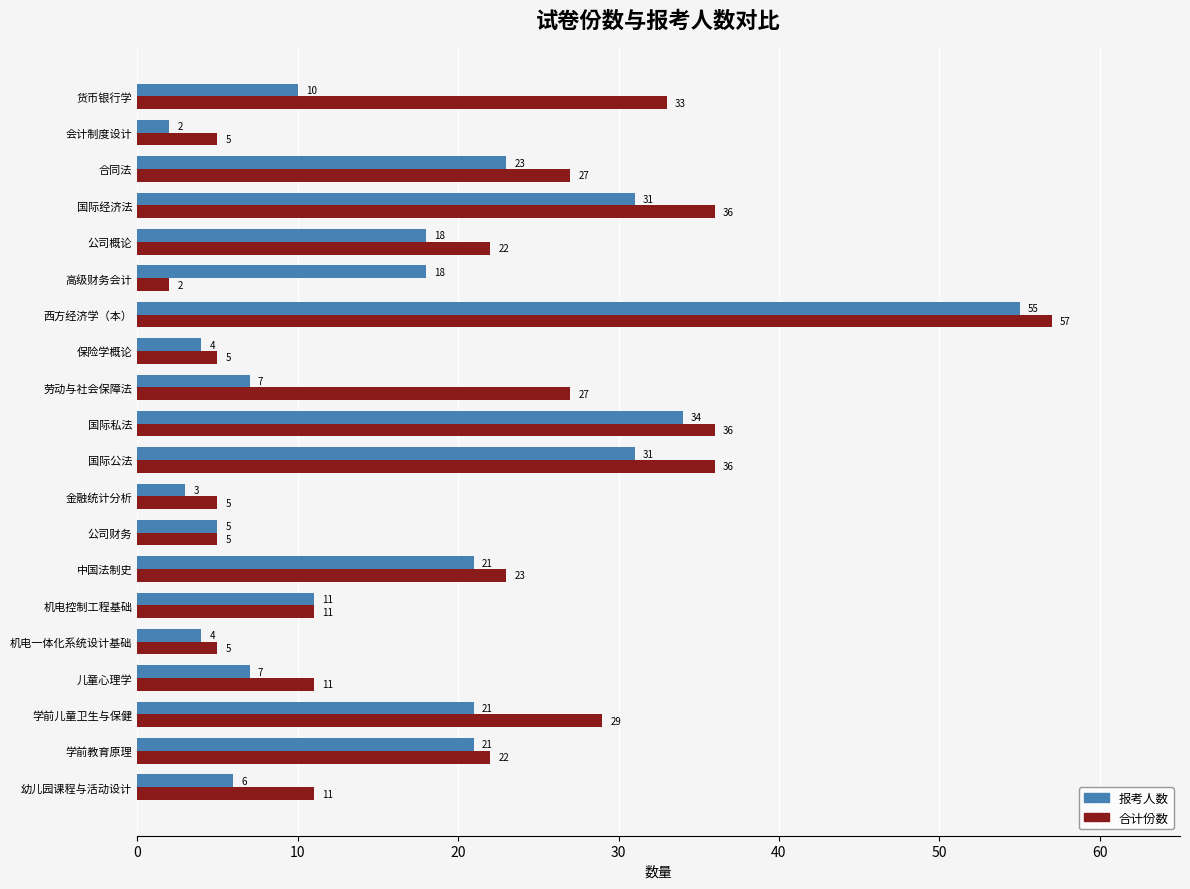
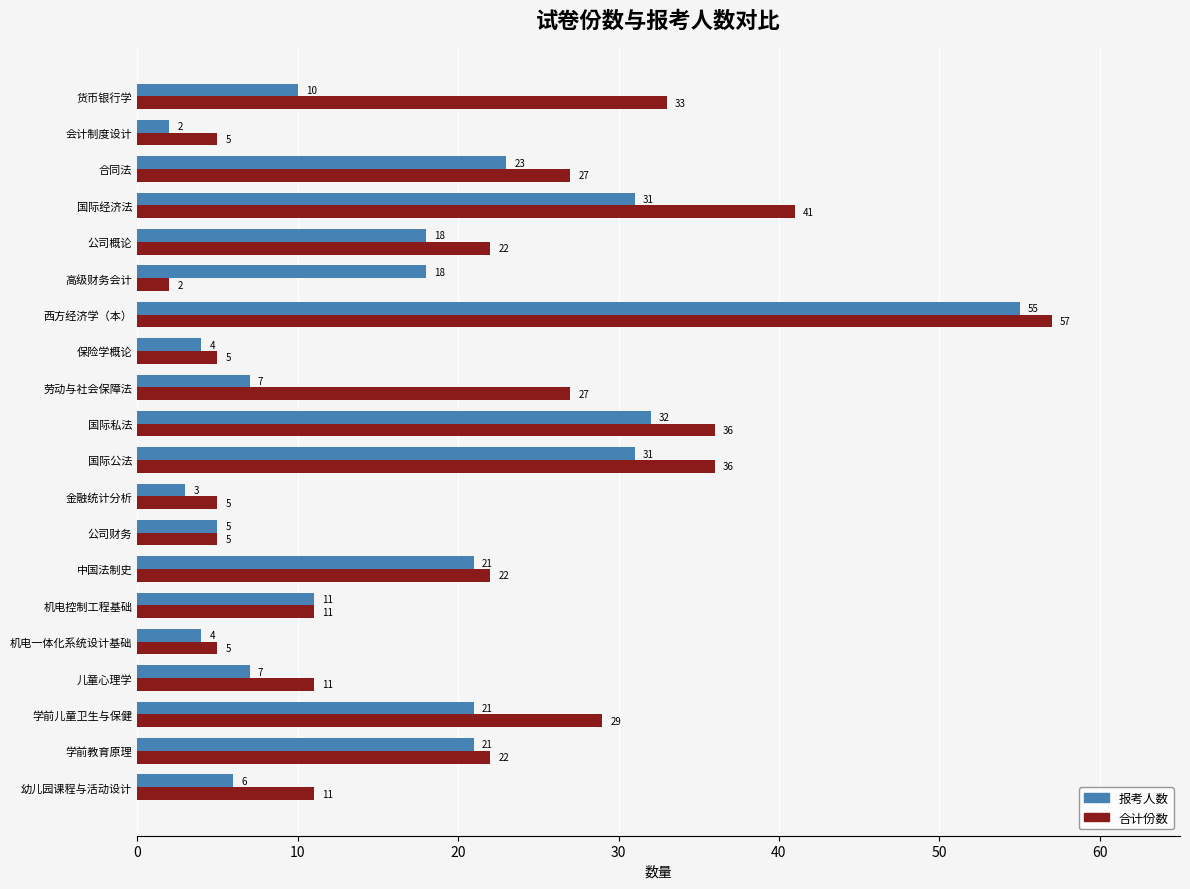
  {
    "合计份数": {
      "货币银行学": 33,
      "会计制度设计": 5,
      "合同法": 27,
-     "国际经济法": 36,
+     "国际经济法": 41,
      "公司概论": 22,
      "高级财务会计": 2,
      "西方经济学（本）": 57,
      "保险学概论": 5,
      "劳动与社会保障法": 27,
      "国际私法": 36,
      "国际公法": 36,
      "金融统计分析": 5,
      "公司财务": 5,
-     "中国法制史": 23,
+     "中国法制史": 22,
      "机电控制工程基础": 11,
      "机电一体化系统设计基础": 5,
      "儿童心理学": 11,
      "学前儿童卫生与保健": 29,
      "学前教育原理": 22,
      "幼儿园课程与活动设计": 11
    },
    "报考人数": {
      "货币银行学": 10,
      "会计制度设计": 2,
      "合同法": 23,
      "国际经济法": 31,
      "公司概论": 18,
      "高级财务会计": 18,
      "西方经济学（本）": 55,
      "保险学概论": 4,
      "劳动与社会保障法": 7,
-     "国际私法": 34,
+     "国际私法": 32,
      "国际公法": 31,
      "金融统计分析": 3,
      "公司财务": 5,
      "中国法制史": 21,
      "机电控制工程基础": 11,
      "机电一体化系统设计基础": 4,
      "儿童心理学": 7,
      "学前儿童卫生与保健": 21,
      "学前教育原理": 21,
      "幼儿园课程与活动设计": 6
    }
  }
